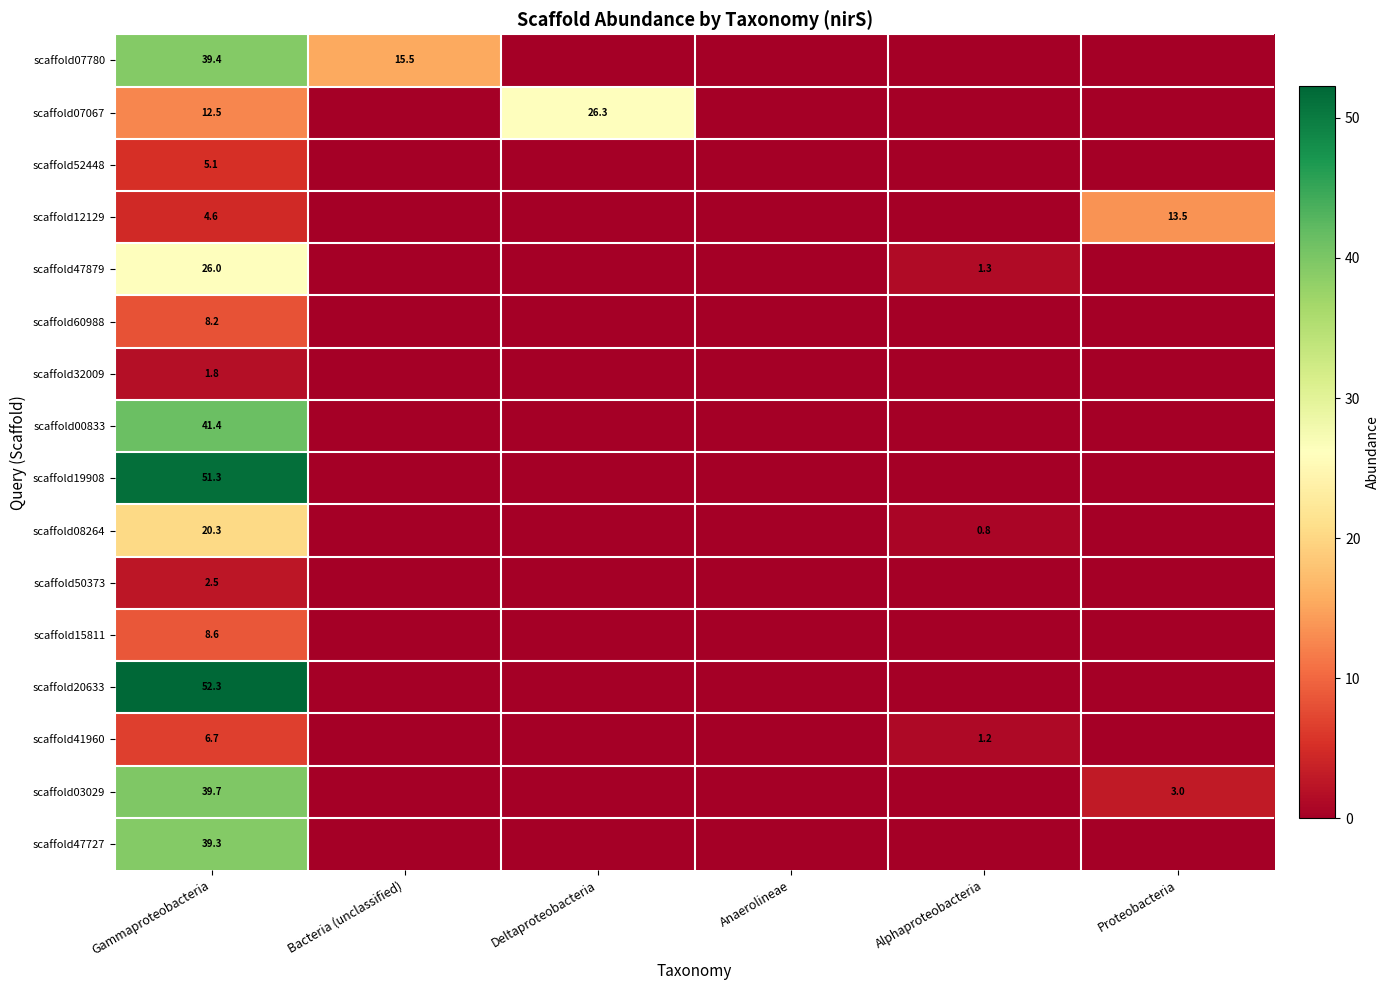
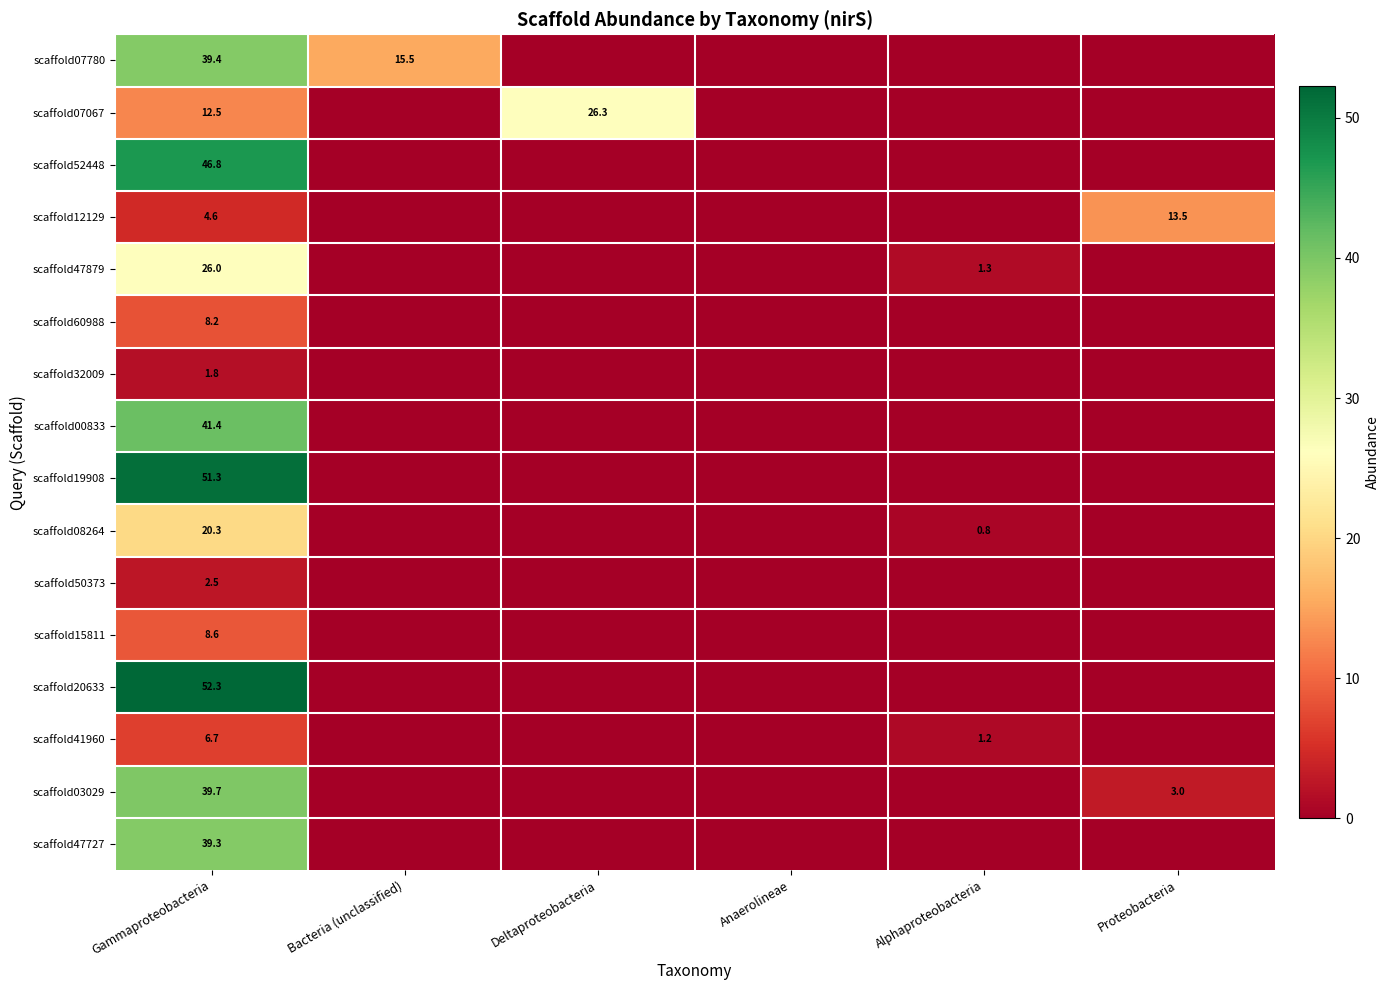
  {
    "scaffold07780": {
      "Gammaproteobacteria": 39.4,
      "Bacteria (unclassified)": 15.5
    },
    "scaffold07067": {
      "Gammaproteobacteria": 12.5,
      "Deltaproteobacteria": 26.3
    },
    "scaffold52448": {
-     "Gammaproteobacteria": 5.1
+     "Gammaproteobacteria": 46.8
    },
    "scaffold12129": {
      "Gammaproteobacteria": 4.6,
      "Proteobacteria": 13.5
    },
    "scaffold47879": {
      "Gammaproteobacteria": 26.0,
      "Alphaproteobacteria": 1.3
    },
    "scaffold60988": {
      "Gammaproteobacteria": 8.2
    },
    "scaffold32009": {
      "Gammaproteobacteria": 1.8
    },
    "scaffold00833": {
      "Gammaproteobacteria": 41.4
    },
    "scaffold19908": {
      "Gammaproteobacteria": 51.3
    },
    "scaffold08264": {
      "Gammaproteobacteria": 20.3,
      "Alphaproteobacteria": 0.8
    },
    "scaffold50373": {
      "Gammaproteobacteria": 2.5
    },
    "scaffold15811": {
      "Gammaproteobacteria": 8.6
    },
    "scaffold20633": {
      "Gammaproteobacteria": 52.3
    },
    "scaffold41960": {
      "Gammaproteobacteria": 6.7,
      "Alphaproteobacteria": 1.2
    },
    "scaffold03029": {
      "Gammaproteobacteria": 39.7,
      "Proteobacteria": 3.0
    },
    "scaffold47727": {
      "Gammaproteobacteria": 39.3
    }
  }
